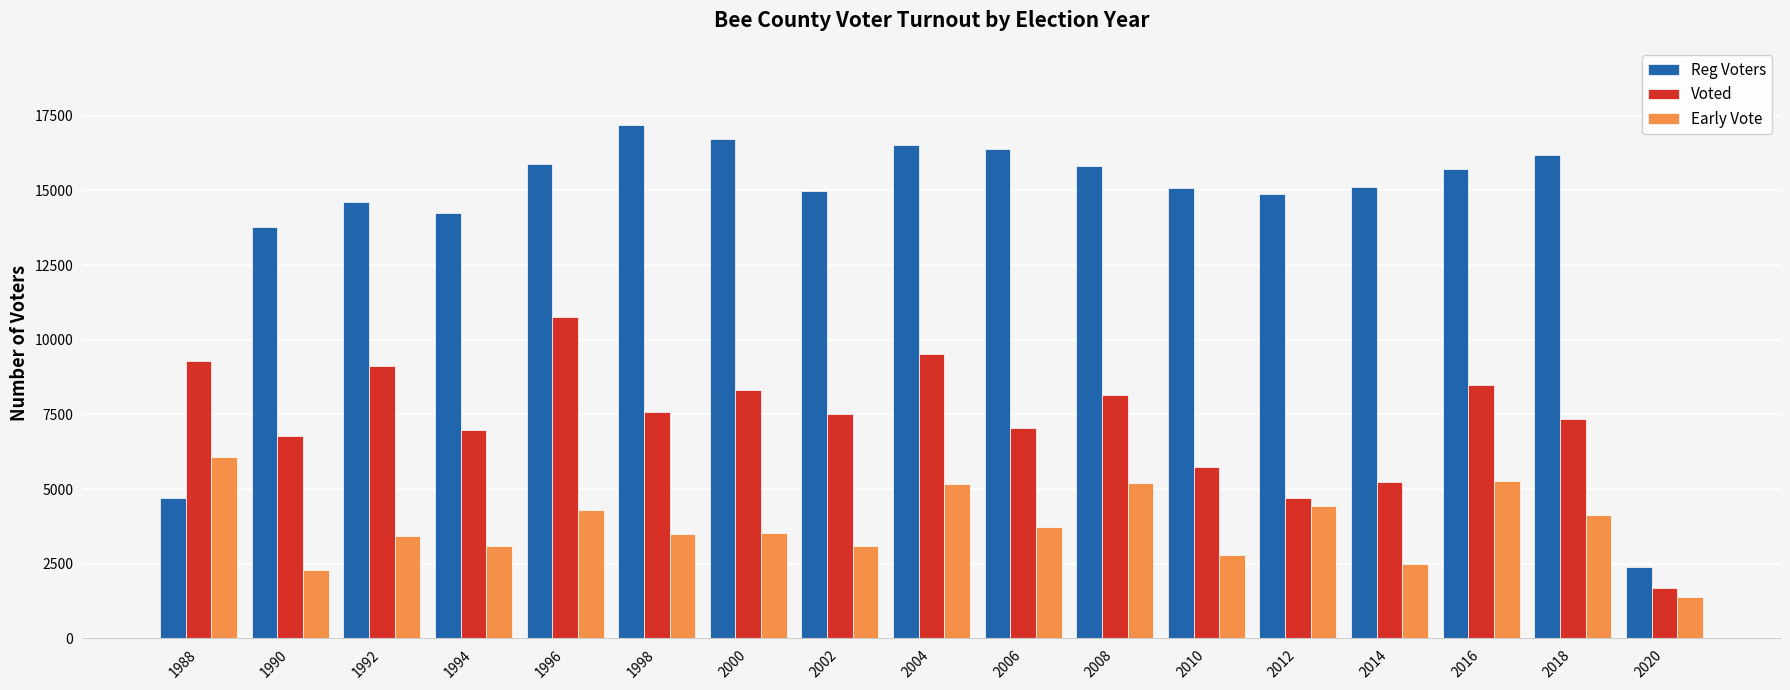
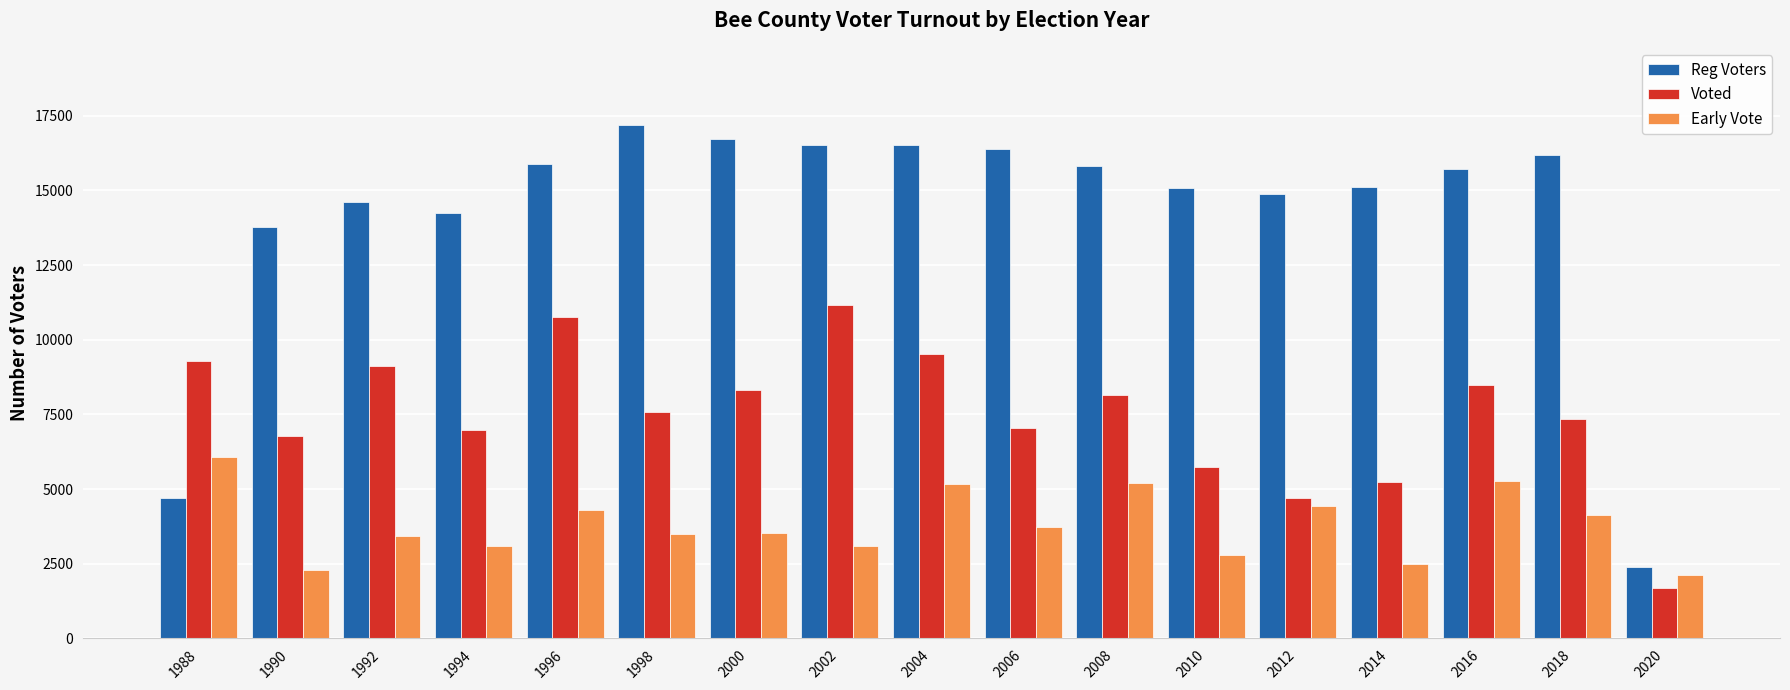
  {
    "Reg Voters": {
      "1988": 4700,
      "1990": 13800,
      "1992": 14600,
      "1994": 14200,
      "1996": 15900,
      "1998": 17200,
      "2000": 16700,
-     "2002": 15000,
+     "2002": 16500,
      "2004": 16500,
      "2006": 16400,
      "2008": 15800,
      "2010": 15100,
      "2012": 14900,
      "2014": 15100,
      "2016": 15700,
      "2018": 16200,
      "2020": 2400
    },
    "Voted": {
      "1988": 9300,
      "1990": 6800,
      "1992": 9100,
      "1994": 7000,
      "1996": 10800,
      "1998": 7600,
      "2000": 8300,
-     "2002": 7500,
+     "2002": 11200,
      "2004": 9500,
      "2006": 7000,
      "2008": 8200,
      "2010": 5800,
      "2012": 4700,
      "2014": 5200,
      "2016": 8500,
      "2018": 7400,
      "2020": 1700
    },
    "Early Vote": {
      "1988": 6100,
      "1990": 2300,
      "1992": 3400,
      "1994": 3100,
      "1996": 4300,
      "1998": 3500,
      "2000": 3500,
      "2002": 3100,
      "2004": 5200,
      "2006": 3700,
      "2008": 5200,
      "2010": 2800,
      "2012": 4400,
      "2014": 2500,
      "2016": 5300,
      "2018": 4100,
-     "2020": 1400
+     "2020": 2100
    }
  }
